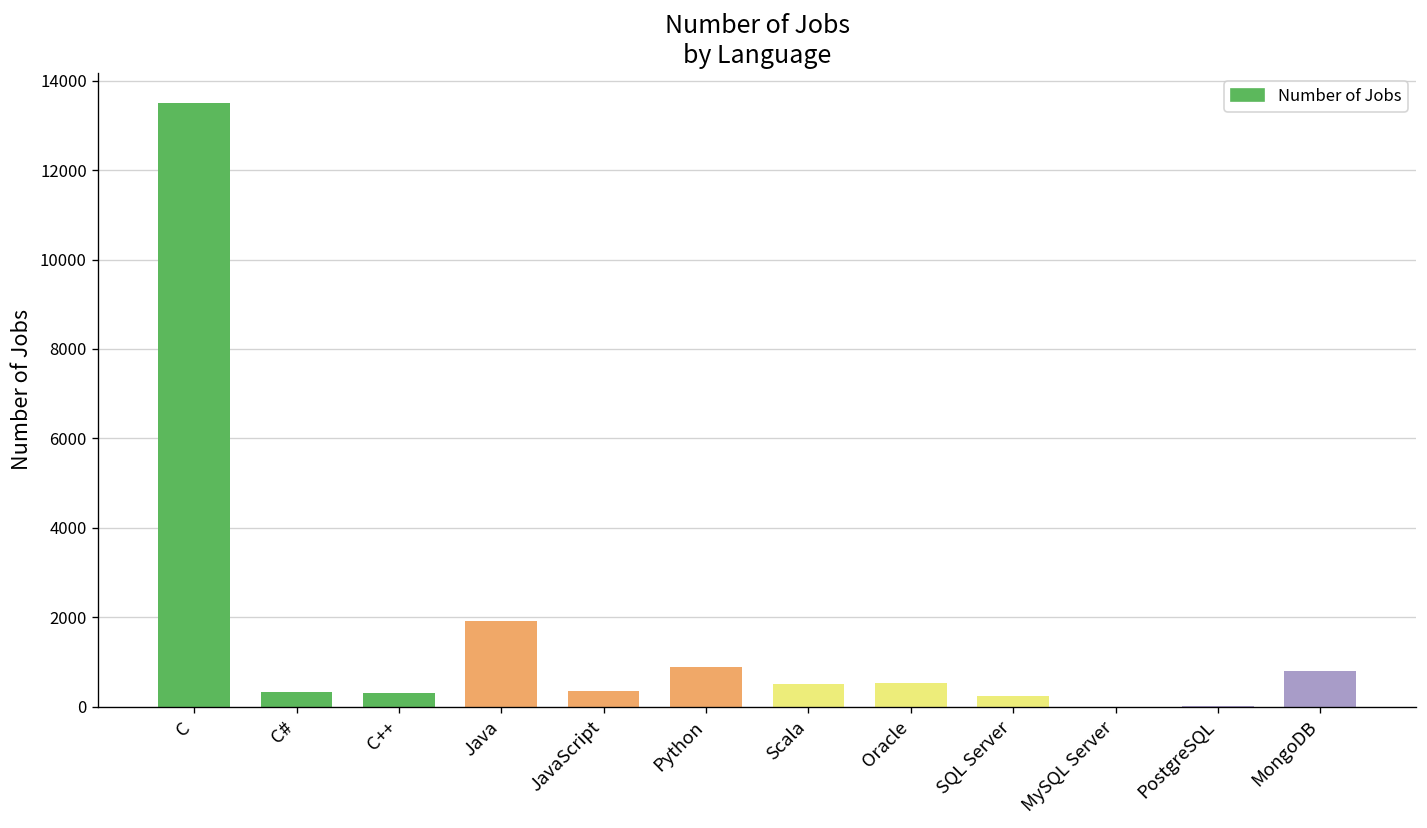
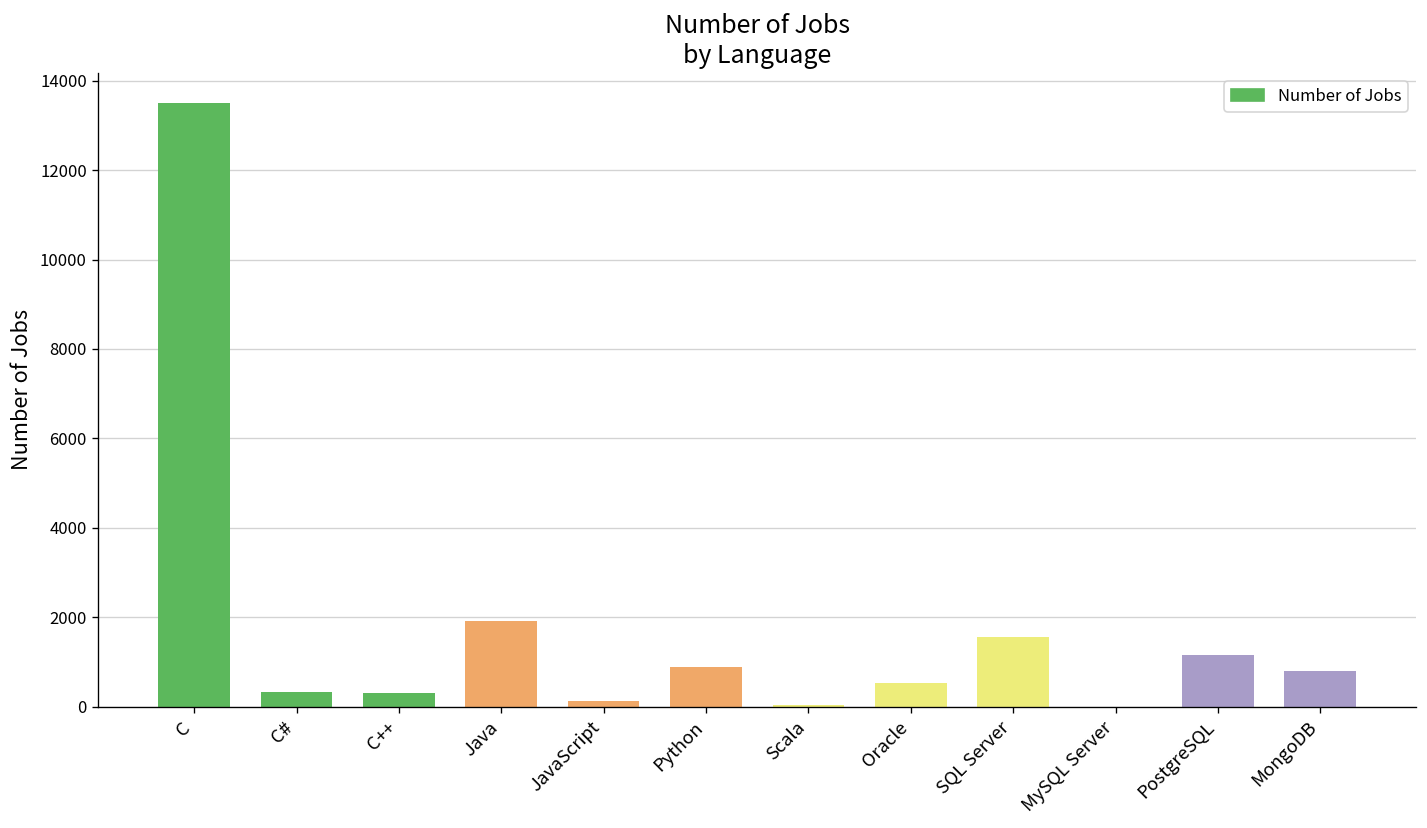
  {
    "C": 13500,
    "C#": 300,
    "C++": 300,
    "Java": 1900,
-   "JavaScript": 400,
+   "JavaScript": 100,
    "Python": 900,
-   "Scala": 500,
+   "Scala": 0,
    "Oracle": 500,
-   "SQL Server": 300,
+   "SQL Server": 1600,
    "MySQL Server": 0,
-   "PostgreSQL": 0,
+   "PostgreSQL": 1200,
    "MongoDB": 800
  }
